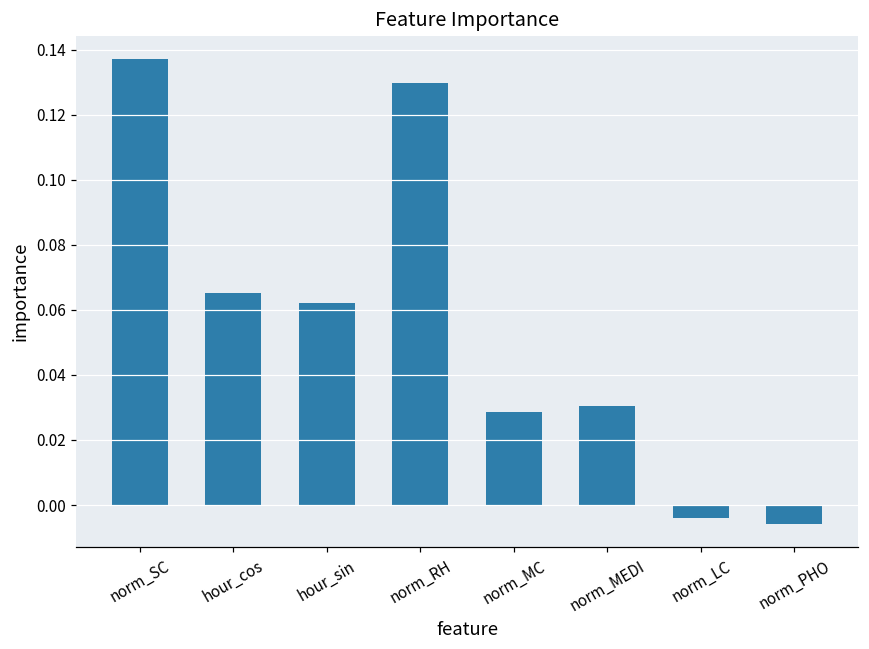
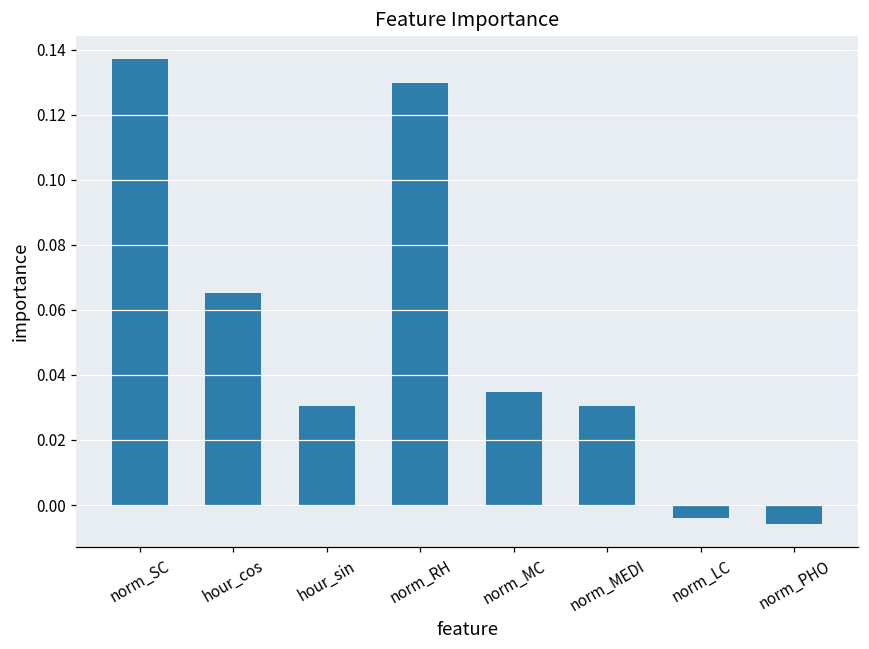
  {
    "norm_SC": 0.137,
    "hour_cos": 0.065,
-   "hour_sin": 0.062,
+   "hour_sin": 0.030,
    "norm_RH": 0.130,
-   "norm_MC": 0.029,
+   "norm_MC": 0.035,
    "norm_MEDI": 0.031,
    "norm_LC": -0.004,
    "norm_PHO": -0.006
  }
